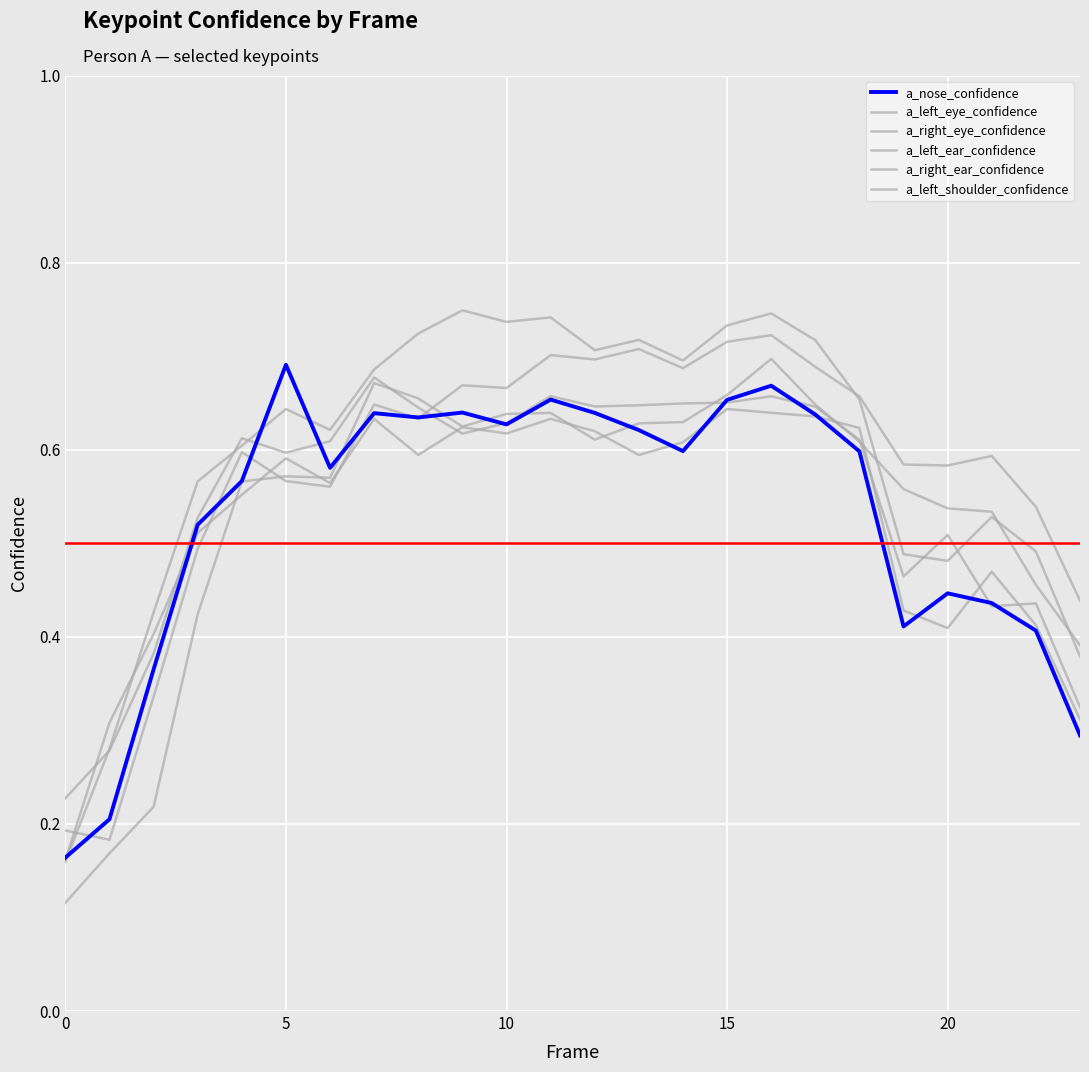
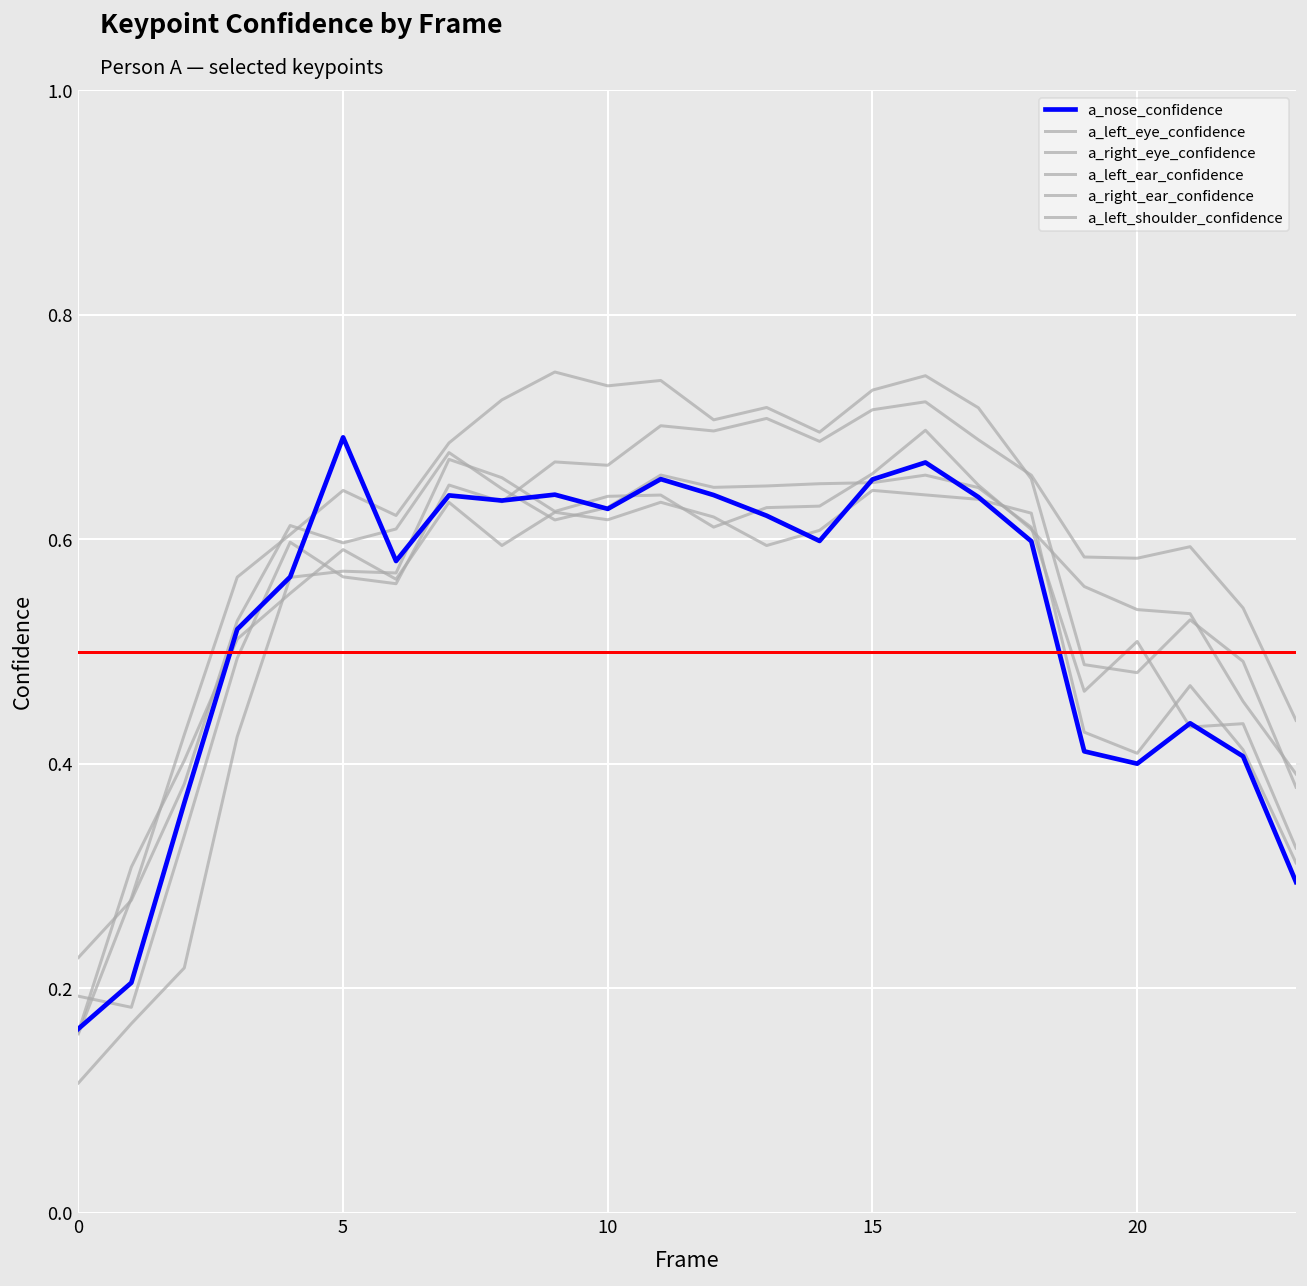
  {
    "a_nose_confidence": {
      "5": 0.69,
      "15": 0.65,
-     "20": 0.45
+     "20": 0.40
    }
  }
